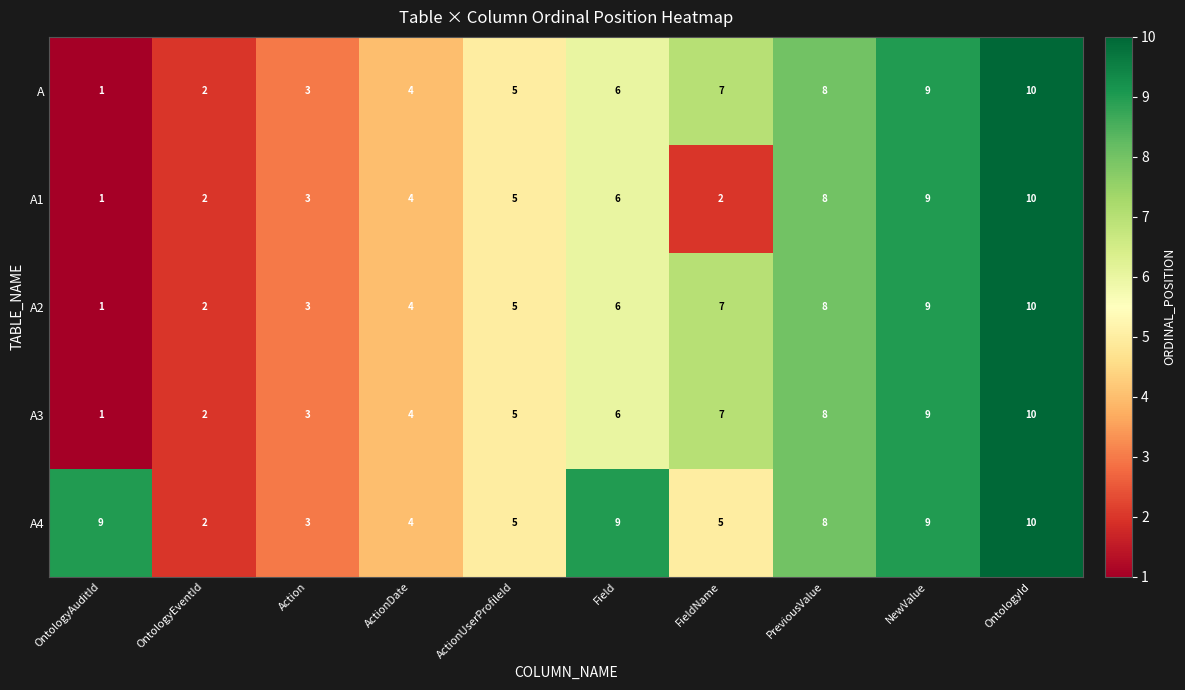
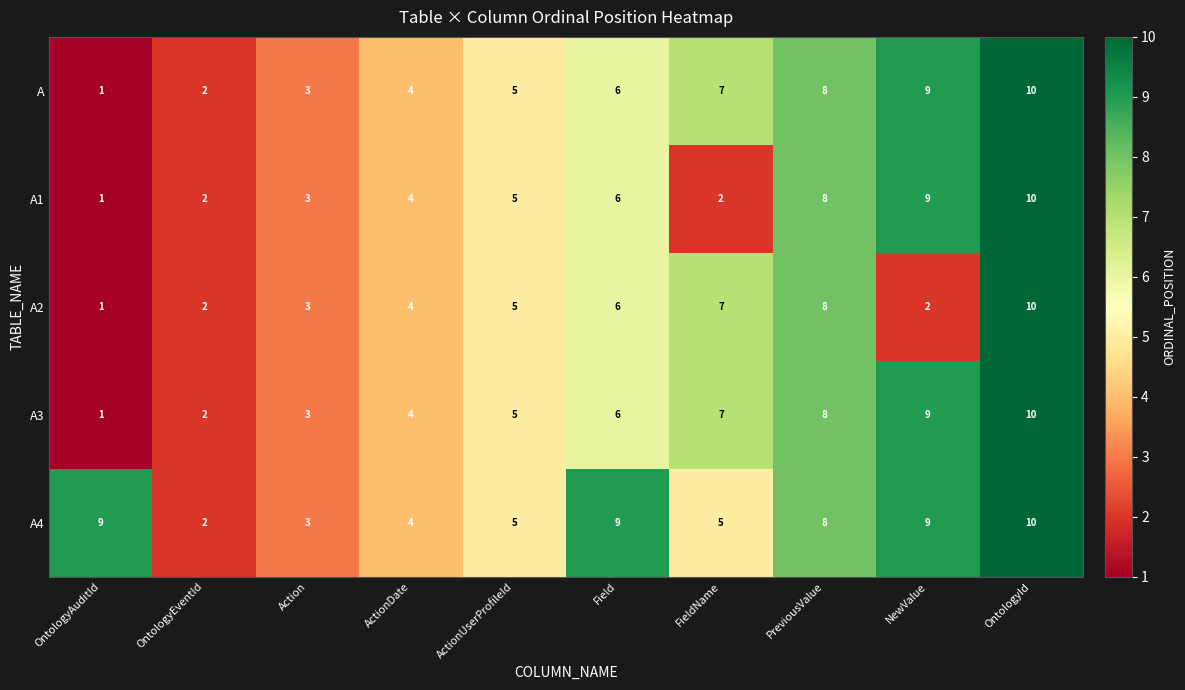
  {
    "A": {
      "OntologyAuditId": 1,
      "OntologyEventId": 2,
      "Action": 3,
      "ActionDate": 4,
      "ActionUserProfileId": 5,
      "Field": 6,
      "FieldName": 7,
      "PreviousValue": 8,
      "NewValue": 9,
      "OntologyId": 10
    },
    "A1": {
      "OntologyAuditId": 1,
      "OntologyEventId": 2,
      "Action": 3,
      "ActionDate": 4,
      "ActionUserProfileId": 5,
      "Field": 6,
      "FieldName": 2,
      "PreviousValue": 8,
      "NewValue": 9,
      "OntologyId": 10
    },
    "A2": {
      "OntologyAuditId": 1,
      "OntologyEventId": 2,
      "Action": 3,
      "ActionDate": 4,
      "ActionUserProfileId": 5,
      "Field": 6,
      "FieldName": 7,
      "PreviousValue": 8,
-     "NewValue": 9,
+     "NewValue": 2,
      "OntologyId": 10
    },
    "A3": {
      "OntologyAuditId": 1,
      "OntologyEventId": 2,
      "Action": 3,
      "ActionDate": 4,
      "ActionUserProfileId": 5,
      "Field": 6,
      "FieldName": 7,
      "PreviousValue": 8,
      "NewValue": 9,
      "OntologyId": 10
    },
    "A4": {
      "OntologyAuditId": 9,
      "OntologyEventId": 2,
      "Action": 3,
      "ActionDate": 4,
      "ActionUserProfileId": 5,
      "Field": 9,
      "FieldName": 5,
      "PreviousValue": 8,
      "NewValue": 9,
      "OntologyId": 10
    }
  }
